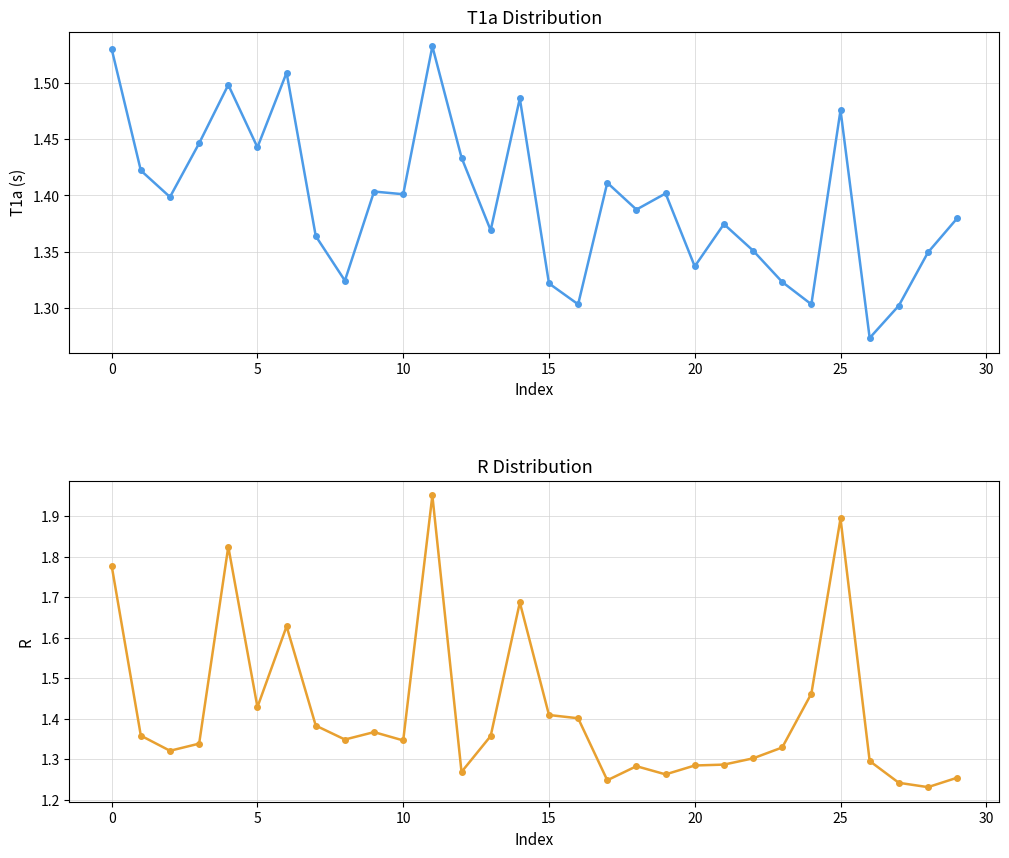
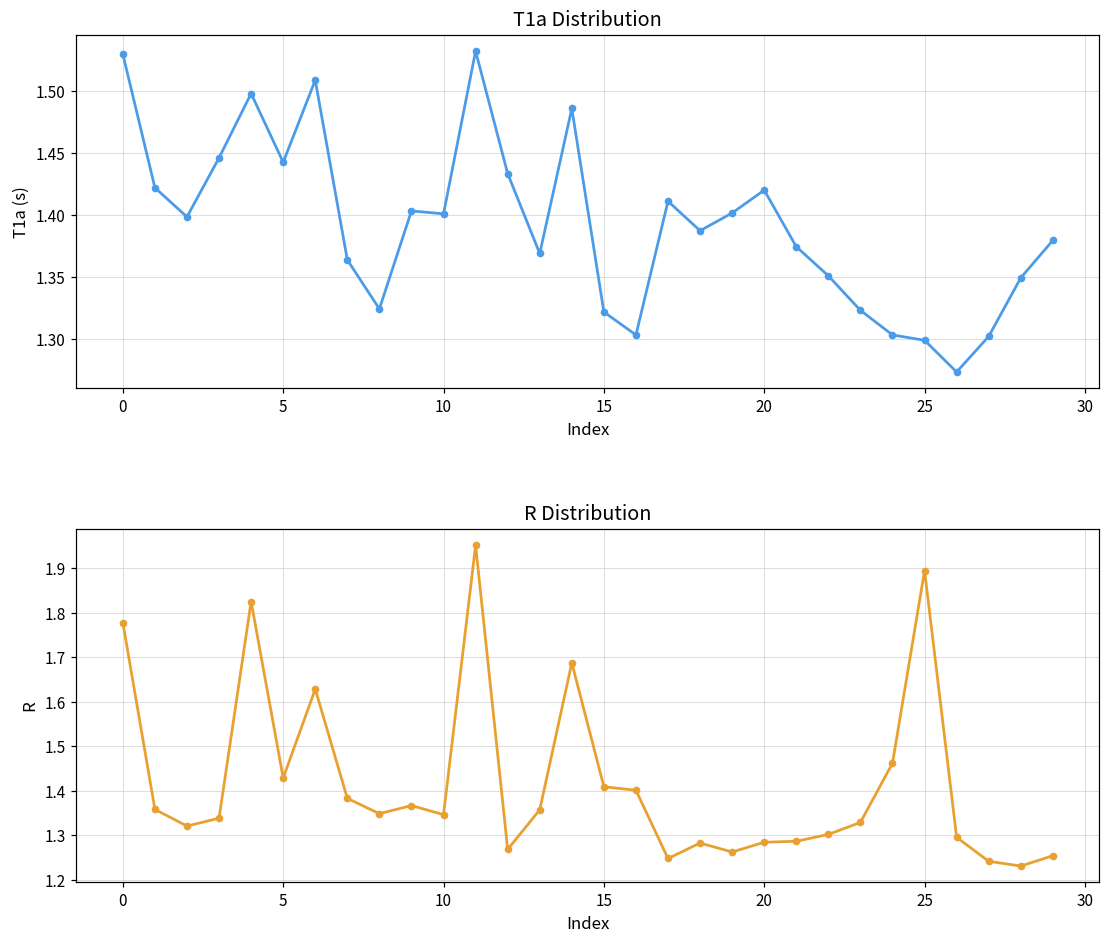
  {
    "T1a Distribution": {
      "0": 1.530,
      "5": 1.443,
      "10": 1.401,
      "15": 1.322,
-     "20": 1.337,
-     "25": 1.476
+     "20": 1.420,
+     "25": 1.299
    },
    "R Distribution": {
      "0": 1.78,
      "5": 1.43,
      "10": 1.35,
      "15": 1.41,
      "20": 1.28,
      "25": 1.89
    }
  }
